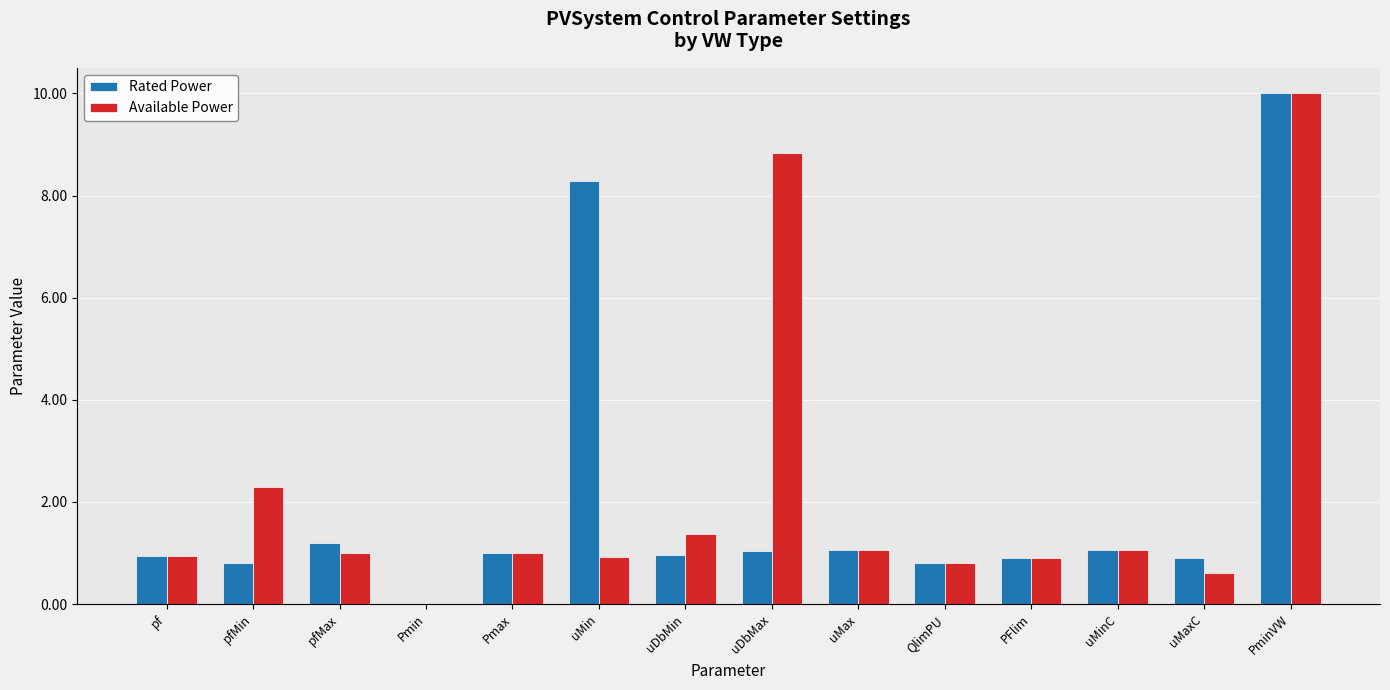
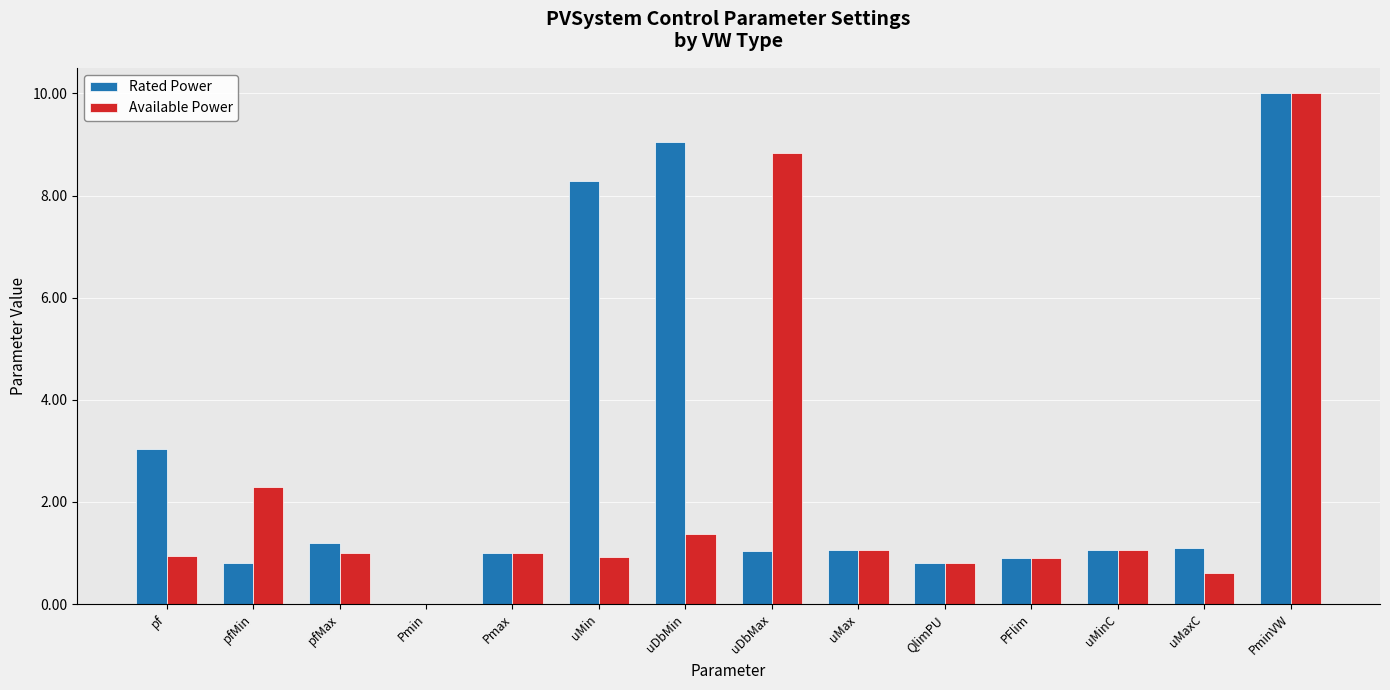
  {
    "Rated Power": {
-     "pf": 1.0,
+     "pf": 3.0,
      "pfMin": 0.8,
      "pfMax": 1.2,
      "Pmin": 0.0,
      "Pmax": 1.0,
      "uMin": 8.3,
-     "uDbMin": 1.0,
+     "uDbMin": 9.0,
      "uDbMax": 1.0,
      "uMax": 1.1,
      "QlimPU": 0.8,
      "PFlim": 0.9,
      "uMinC": 1.1,
-     "uMaxC": 0.9,
+     "uMaxC": 1.1,
      "PminVW": 10.0
    },
    "Available Power": {
      "pf": 1.0,
      "pfMin": 2.3,
      "pfMax": 1.0,
      "Pmin": 0.0,
      "Pmax": 1.0,
      "uMin": 0.9,
      "uDbMin": 1.4,
      "uDbMax": 8.8,
      "uMax": 1.1,
      "QlimPU": 0.8,
      "PFlim": 0.9,
      "uMinC": 1.1,
      "uMaxC": 0.6,
      "PminVW": 10.0
    }
  }
